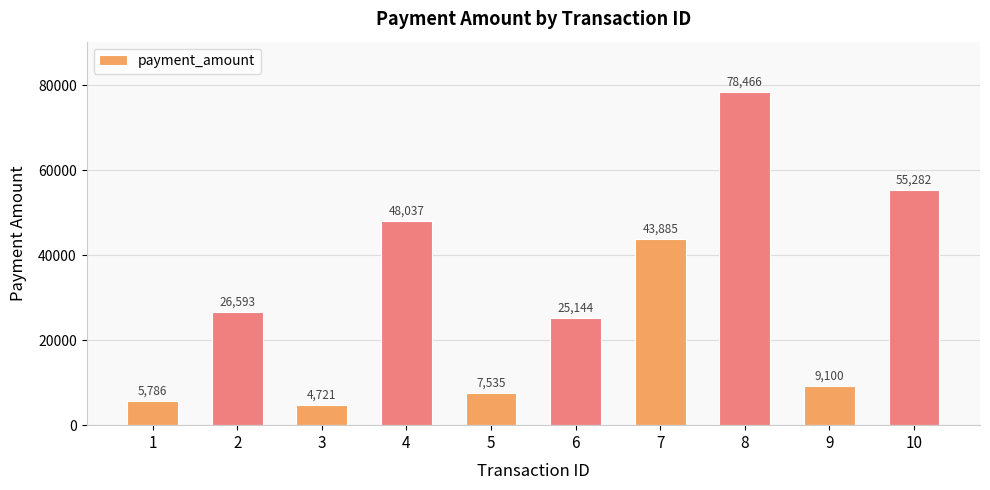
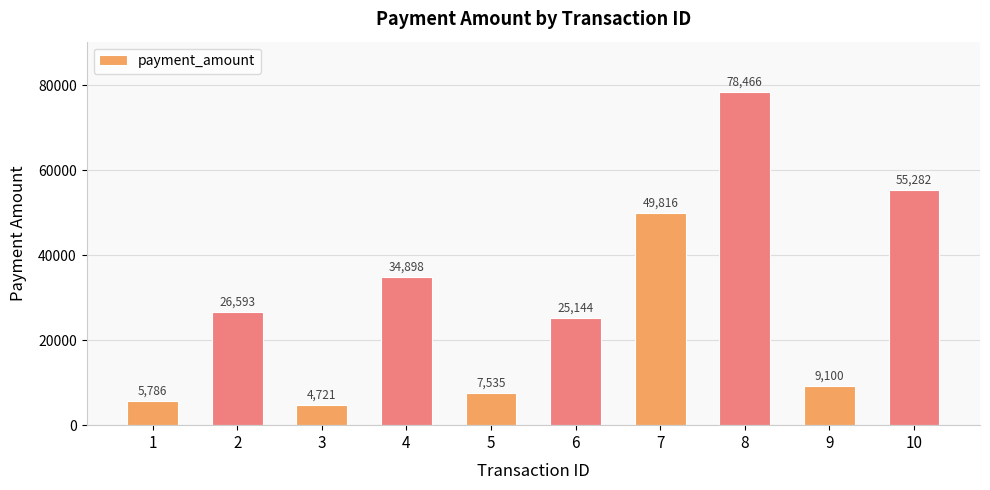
  {
    "1": "5,786",
    "2": "26,593",
    "3": "4,721",
-   "4": "48,037",
+   "4": "34,898",
    "5": "7,535",
    "6": "25,144",
-   "7": "43,885",
+   "7": "49,816",
    "8": "78,466",
    "9": "9,100",
    "10": "55,282"
  }
